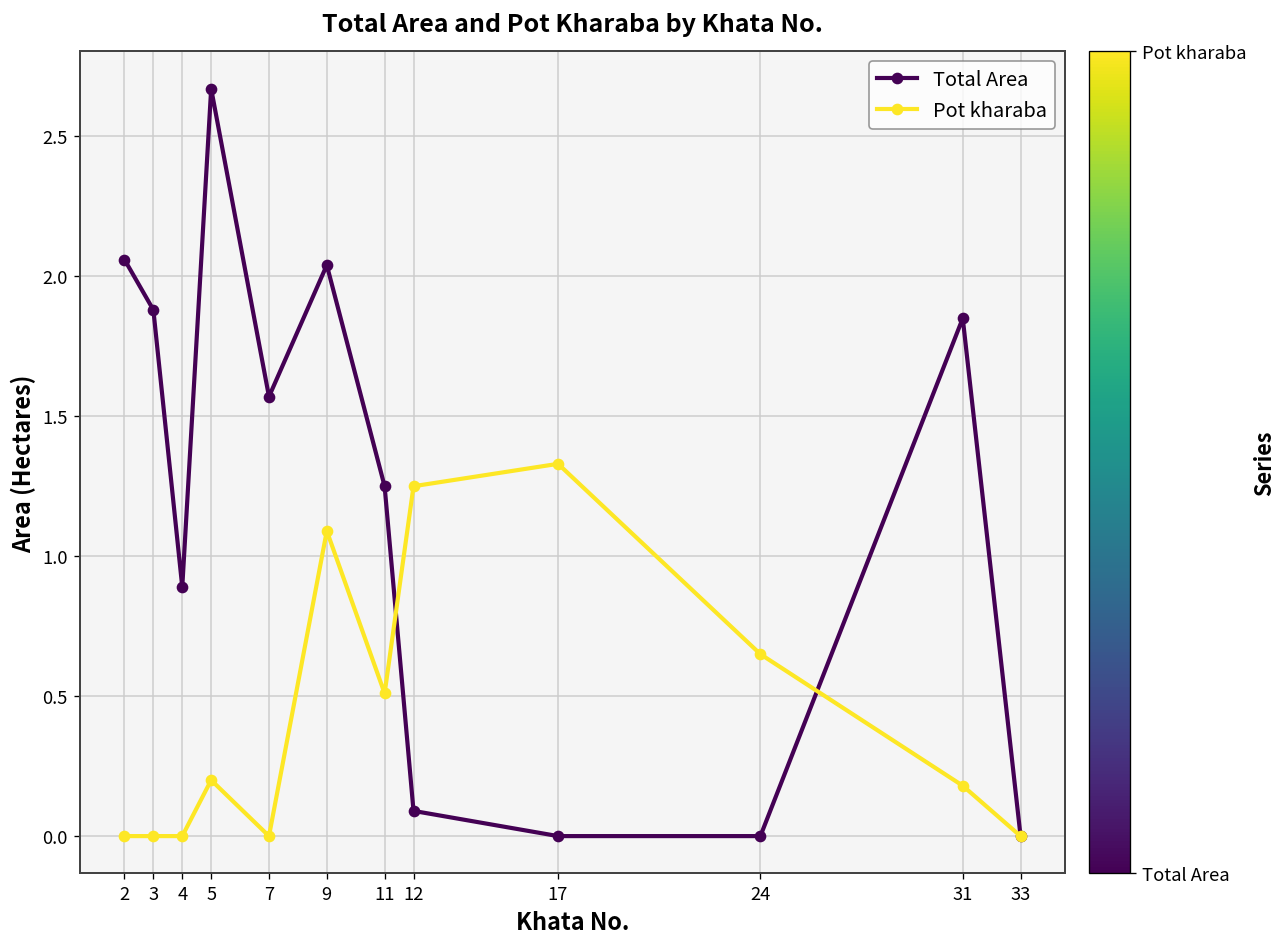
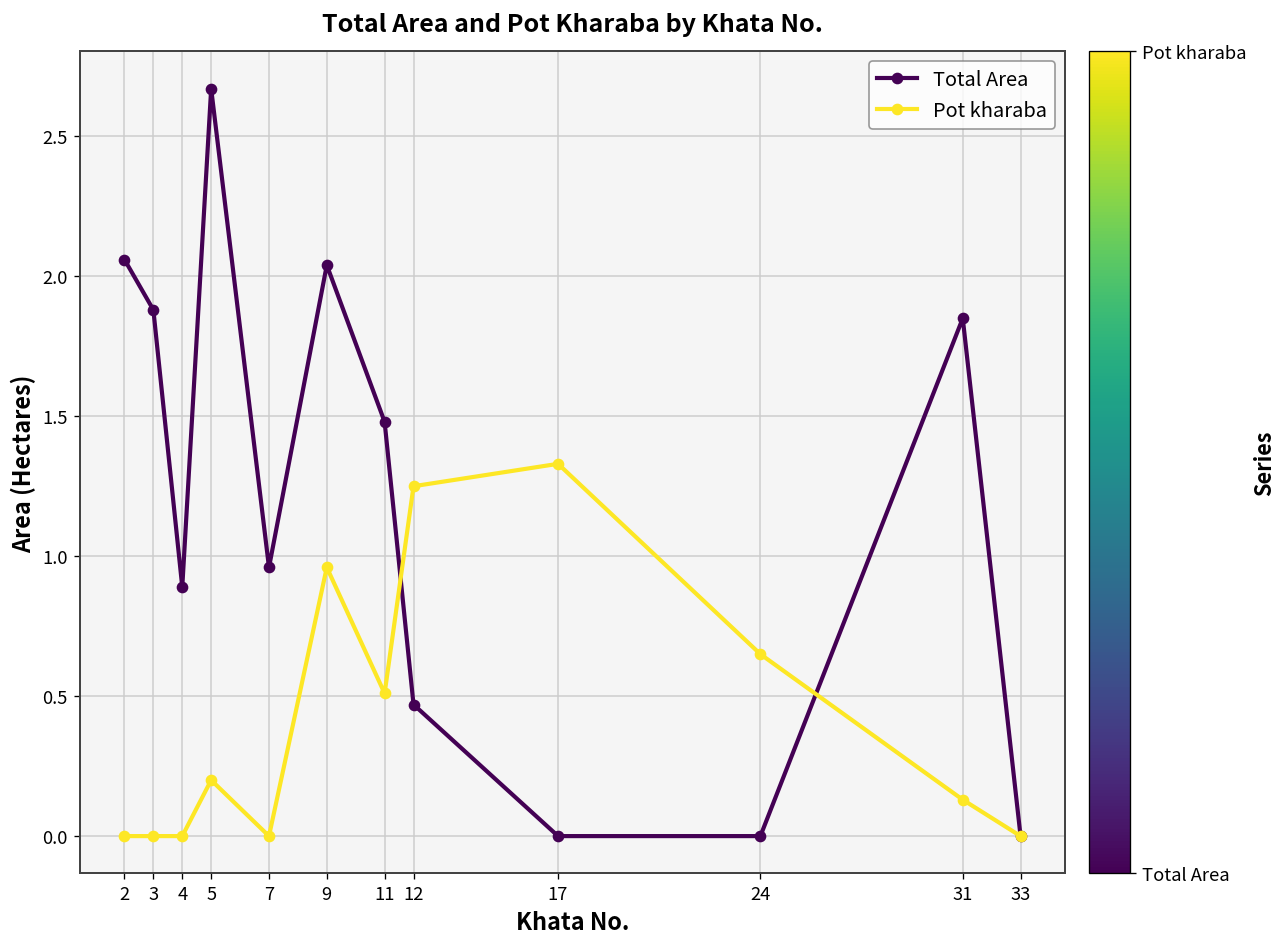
  {
    "Total Area": {
      "2": 2.06,
      "3": 1.88,
      "4": 0.89,
      "5": 2.67,
-     "7": 1.57,
+     "7": 0.96,
      "9": 2.04,
-     "11": 1.25,
-     "12": 0.09,
+     "11": 1.48,
+     "12": 0.47,
      "17": 0.00,
      "24": 0.00,
      "31": 1.85
    },
    "Pot kharaba": {
      "2": 0.00,
      "3": 0.00,
      "4": 0.00,
      "5": 0.20,
      "7": 0.00,
-     "9": 1.09,
+     "9": 0.96,
      "11": 0.51,
      "12": 1.25,
      "17": 1.33,
      "24": 0.65,
-     "31": 0.18
+     "31": 0.13
    }
  }
